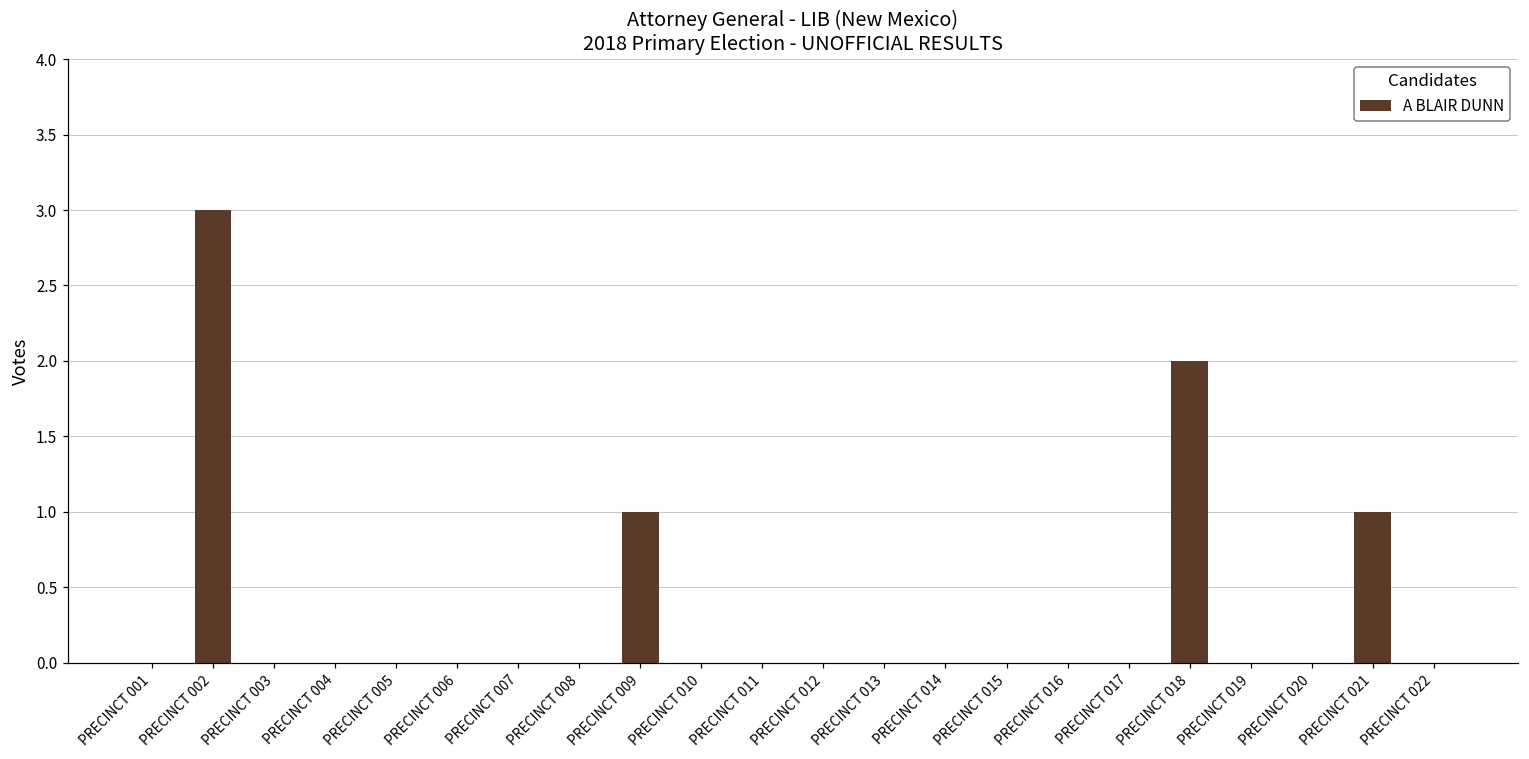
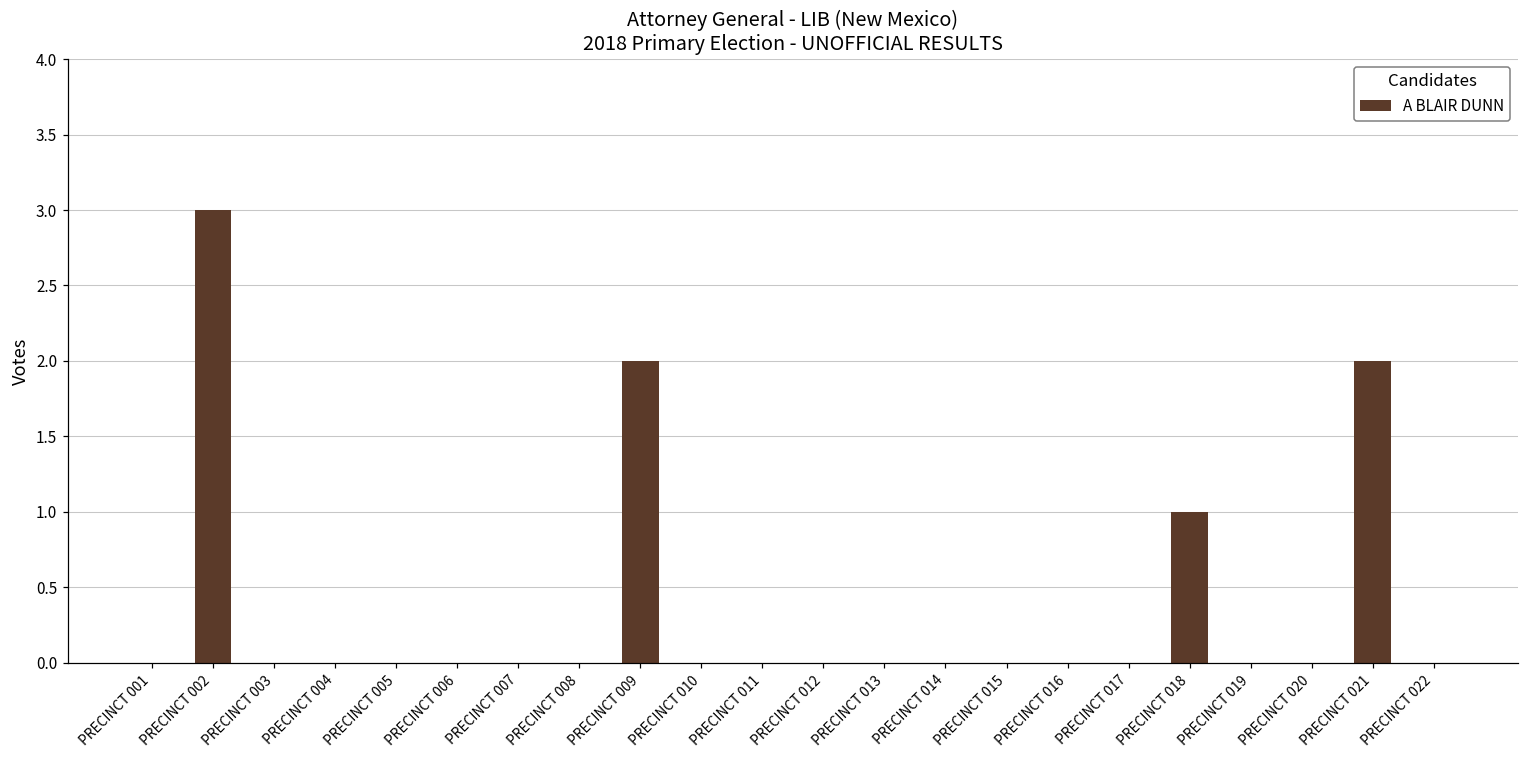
  {
    "PRECINCT 001": 0,
    "PRECINCT 002": 3,
    "PRECINCT 003": 0,
    "PRECINCT 004": 0,
    "PRECINCT 005": 0,
    "PRECINCT 006": 0,
    "PRECINCT 007": 0,
    "PRECINCT 008": 0,
-   "PRECINCT 009": 1,
+   "PRECINCT 009": 2,
    "PRECINCT 010": 0,
    "PRECINCT 011": 0,
    "PRECINCT 012": 0,
    "PRECINCT 013": 0,
    "PRECINCT 014": 0,
    "PRECINCT 015": 0,
    "PRECINCT 016": 0,
    "PRECINCT 017": 0,
-   "PRECINCT 018": 2,
+   "PRECINCT 018": 1,
    "PRECINCT 019": 0,
    "PRECINCT 020": 0,
-   "PRECINCT 021": 1,
+   "PRECINCT 021": 2,
    "PRECINCT 022": 0
  }
